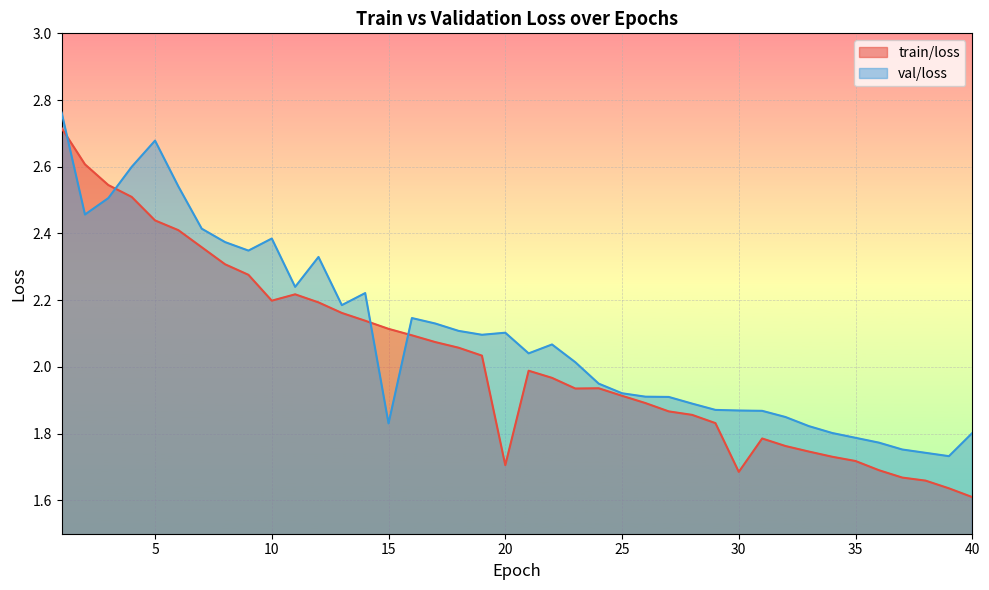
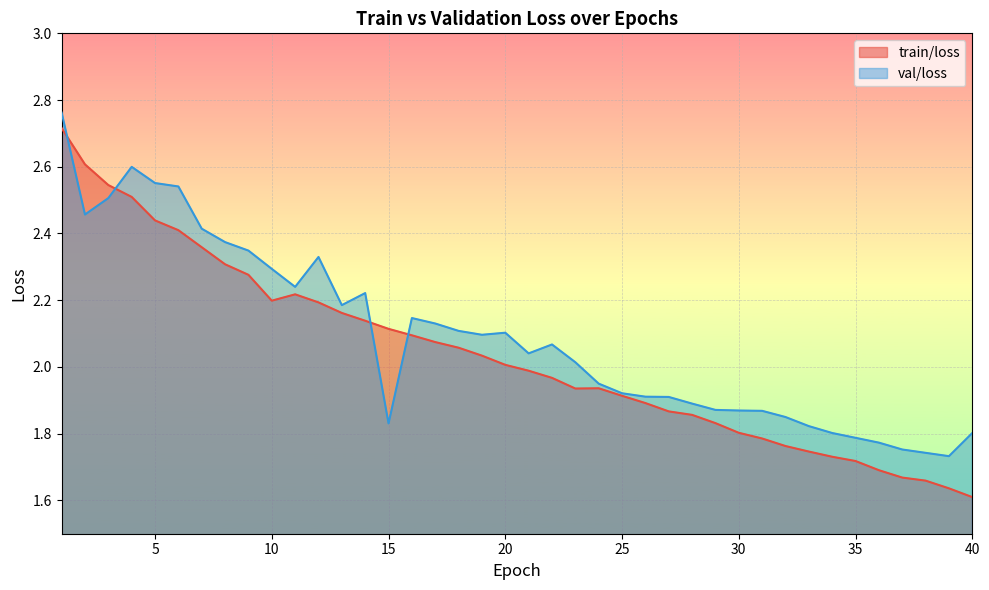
  {
    "train/loss": {
      "5": 2.44,
      "10": 2.20,
      "15": 2.11,
-     "20": 1.71,
-     "30": 1.69,
+     "20": 2.01,
+     "30": 1.80,
      "35": 1.72,
      "40": 1.61
    },
    "val/loss": {
-     "5": 2.68,
-     "10": 2.38,
+     "5": 2.55,
+     "10": 2.29,
      "15": 1.83,
      "20": 2.10,
      "30": 1.87,
      "35": 1.79,
      "40": 1.80
    }
  }
